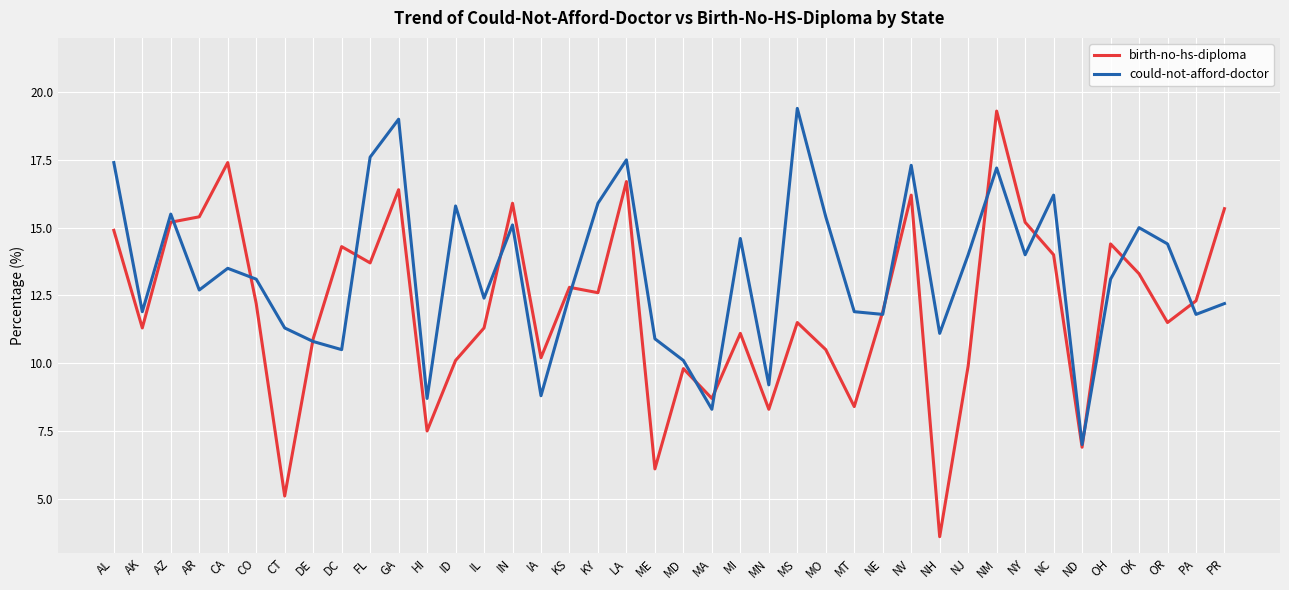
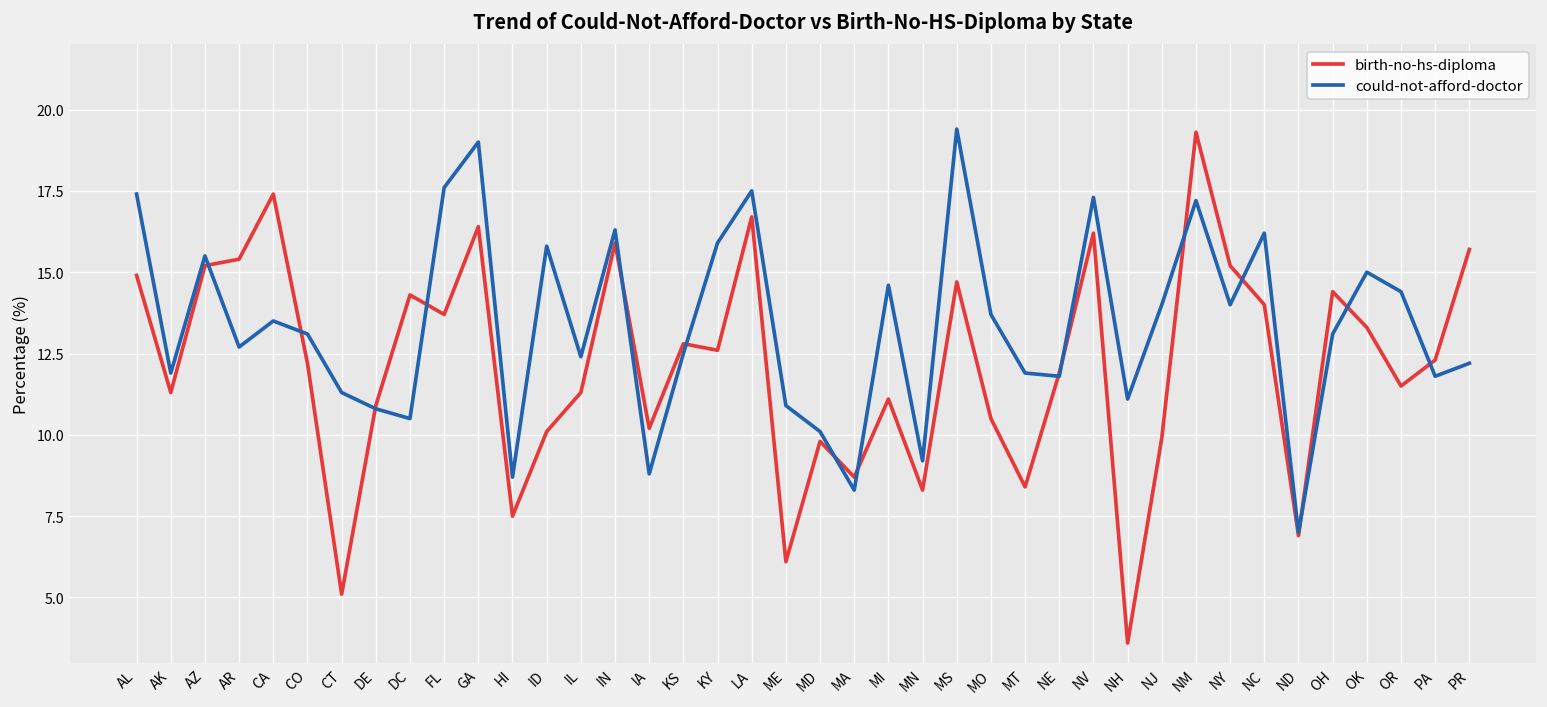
  {
    "birth-no-hs-diploma": {
      "AL": 14.9,
      "AK": 11.3,
      "AZ": 15.2,
      "AR": 15.4,
      "CA": 17.4,
      "CO": 12.2,
      "CT": 5.1,
      "DE": 10.9,
      "DC": 14.3,
      "FL": 13.7,
      "GA": 16.4,
      "HI": 7.5,
      "ID": 10.1,
      "IL": 11.3,
      "IN": 15.9,
      "IA": 10.2,
      "KS": 12.8,
      "KY": 12.6,
      "LA": 16.7,
      "ME": 6.1,
      "MD": 9.8,
      "MA": 8.7,
      "MI": 11.1,
      "MN": 8.3,
-     "MS": 11.5,
+     "MS": 14.7,
      "MO": 10.5,
      "MT": 8.4,
      "NE": 11.9,
      "NV": 16.2,
      "NH": 3.6,
      "NJ": 9.9,
      "NM": 19.3,
      "NY": 15.2,
      "NC": 14.0,
      "ND": 6.9,
      "OH": 14.4,
      "OK": 13.3,
      "OR": 11.5,
      "PA": 12.3,
      "PR": 15.7
    },
    "could-not-afford-doctor": {
      "AL": 17.4,
      "AK": 11.9,
      "AZ": 15.5,
      "AR": 12.7,
      "CA": 13.5,
      "CO": 13.1,
      "CT": 11.3,
      "DE": 10.8,
      "DC": 10.5,
      "FL": 17.6,
      "GA": 19.0,
      "HI": 8.7,
      "ID": 15.8,
      "IL": 12.4,
-     "IN": 15.1,
+     "IN": 16.3,
      "IA": 8.8,
      "KS": 12.5,
      "KY": 15.9,
      "LA": 17.5,
      "ME": 10.9,
      "MD": 10.1,
      "MA": 8.3,
      "MI": 14.6,
      "MN": 9.2,
      "MS": 19.4,
-     "MO": 15.4,
+     "MO": 13.7,
      "MT": 11.9,
      "NE": 11.8,
      "NV": 17.3,
      "NH": 11.1,
      "NJ": 14.0,
      "NM": 17.2,
      "NY": 14.0,
      "NC": 16.2,
      "ND": 7.0,
      "OH": 13.1,
      "OK": 15.0,
      "OR": 14.4,
      "PA": 11.8,
      "PR": 12.2
    }
  }
